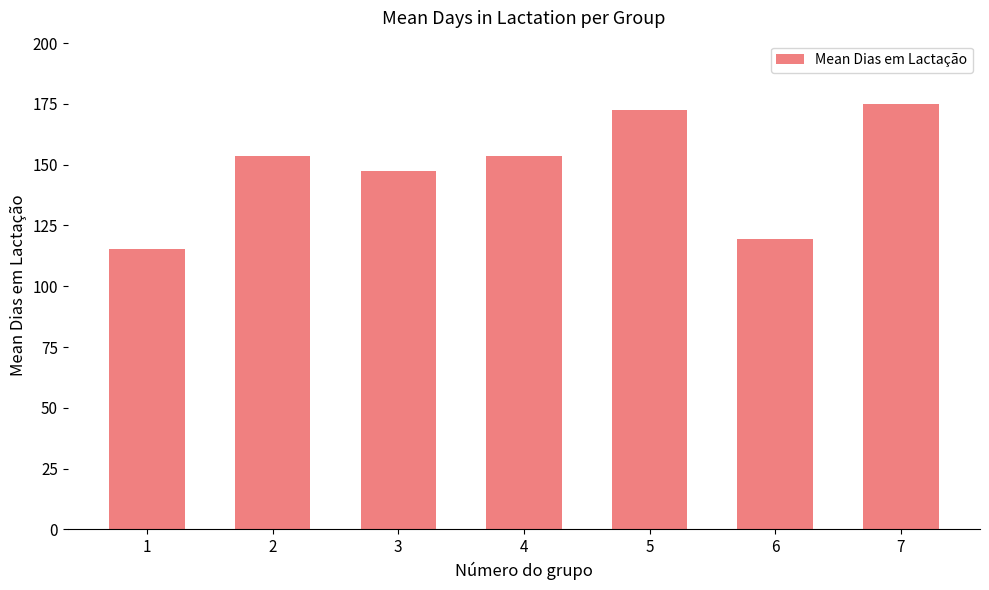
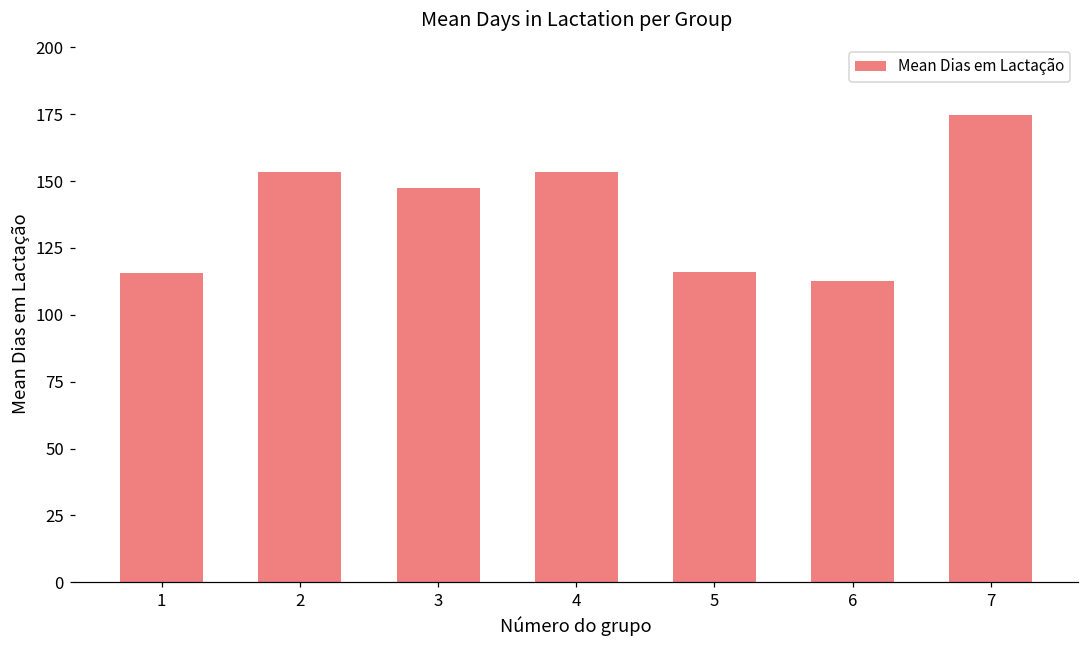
  {
    "1": 116,
    "2": 153,
    "3": 147,
    "4": 154,
-   "5": 173,
-   "6": 119,
+   "5": 116,
+   "6": 113,
    "7": 175
  }
